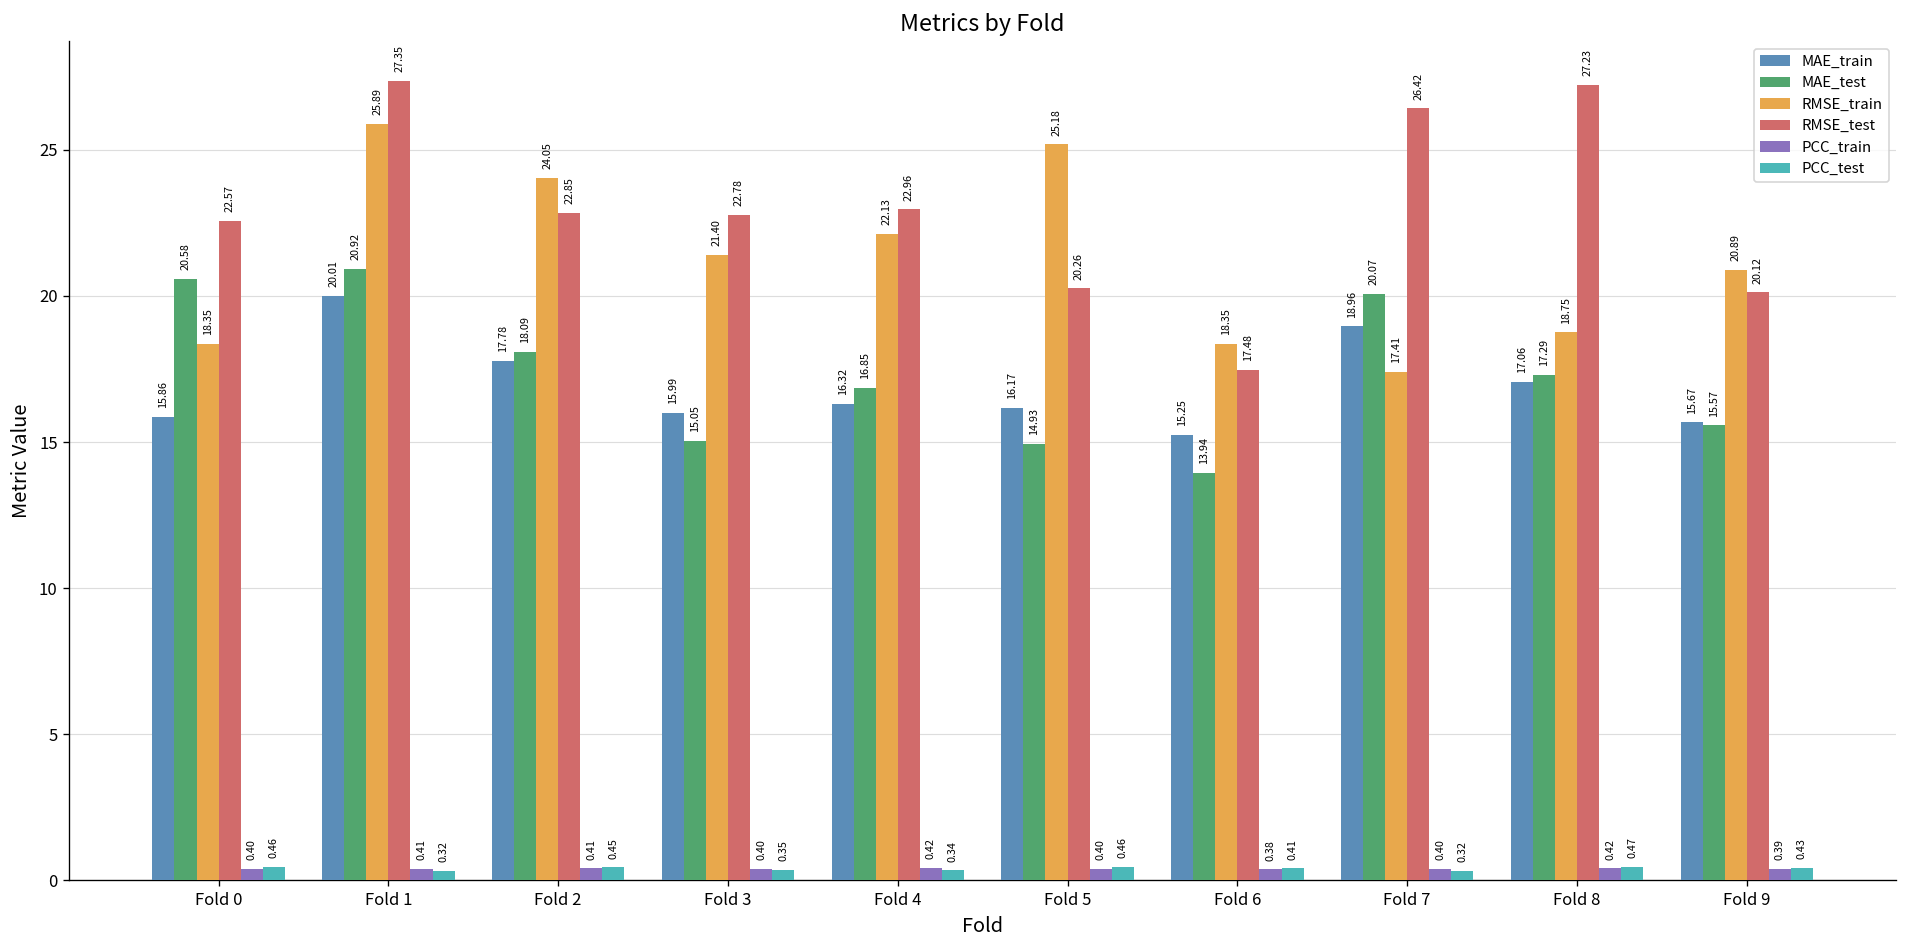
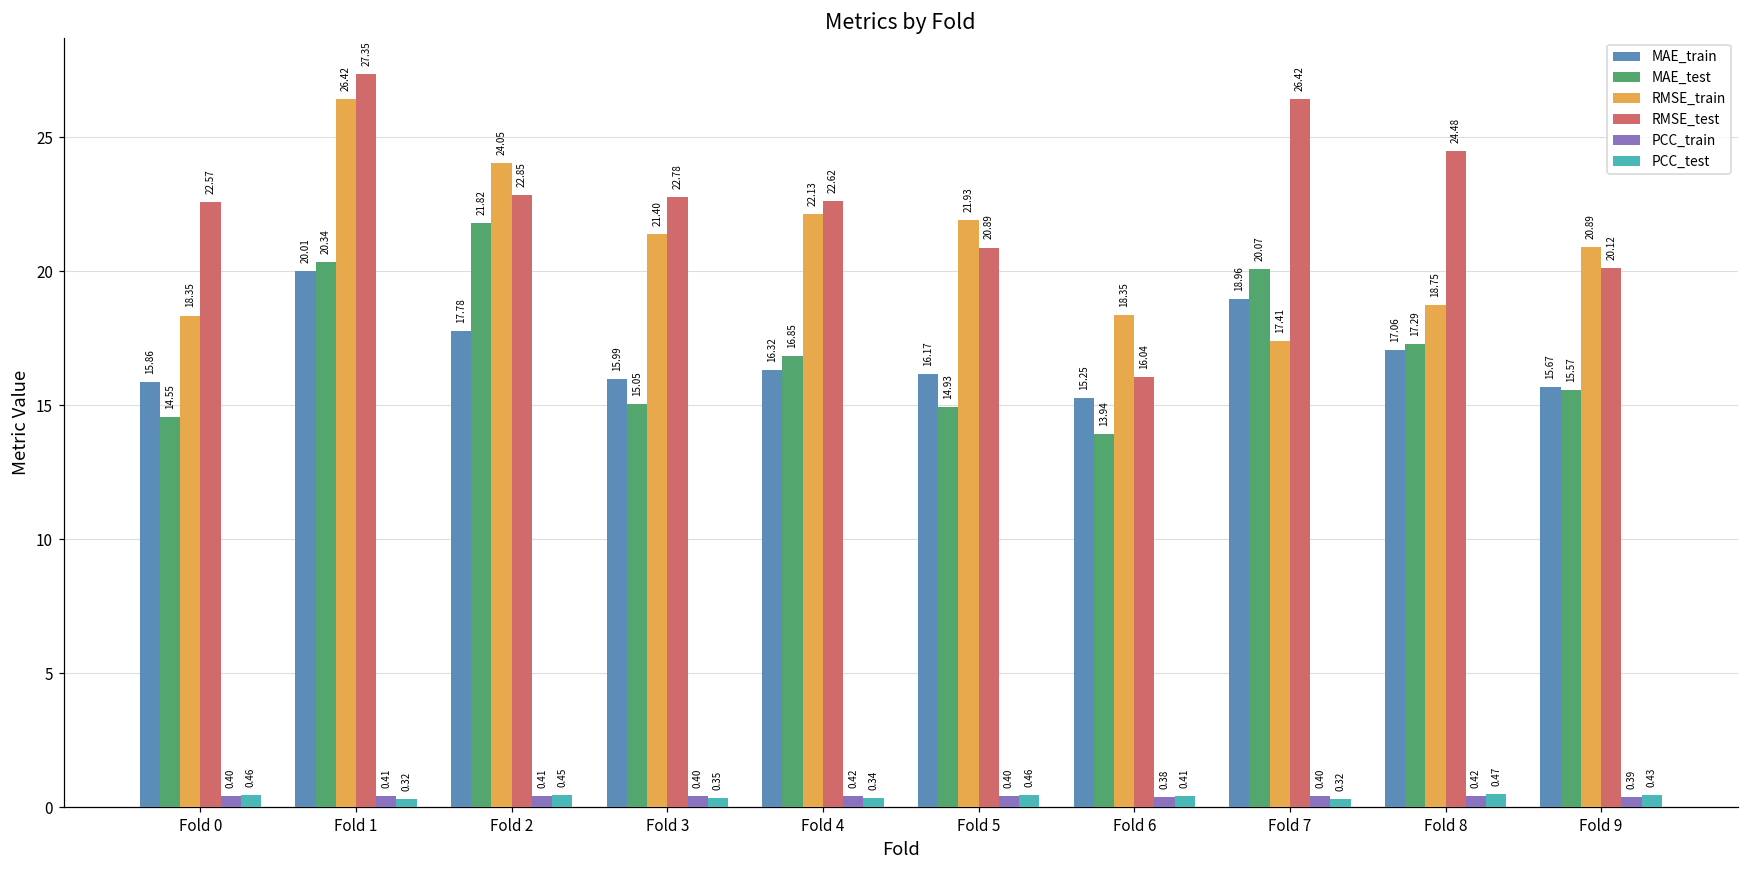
  {
    "MAE_test": {
-     "Fold 0": 20.58,
-     "Fold 1": 20.92,
-     "Fold 2": 18.09,
+     "Fold 0": 14.55,
+     "Fold 1": 20.34,
+     "Fold 2": 21.82,
      "Fold 3": 15.05,
      "Fold 4": 16.85,
      "Fold 5": 14.93,
      "Fold 6": 13.94,
      "Fold 7": 20.07,
      "Fold 8": 17.29,
      "Fold 9": 15.57
    },
    "RMSE_train": {
      "Fold 0": 18.35,
-     "Fold 1": 25.89,
+     "Fold 1": 26.42,
      "Fold 2": 24.05,
      "Fold 3": 21.40,
      "Fold 4": 22.13,
-     "Fold 5": 25.18,
+     "Fold 5": 21.93,
      "Fold 6": 18.35,
      "Fold 7": 17.41,
      "Fold 8": 18.75,
      "Fold 9": 20.89
    },
    "RMSE_test": {
      "Fold 0": 22.57,
      "Fold 1": 27.35,
      "Fold 2": 22.85,
      "Fold 3": 22.78,
-     "Fold 4": 22.96,
-     "Fold 5": 20.26,
-     "Fold 6": 17.48,
+     "Fold 4": 22.62,
+     "Fold 5": 20.89,
+     "Fold 6": 16.04,
      "Fold 7": 26.42,
-     "Fold 8": 27.23,
+     "Fold 8": 24.48,
      "Fold 9": 20.12
    }
  }
